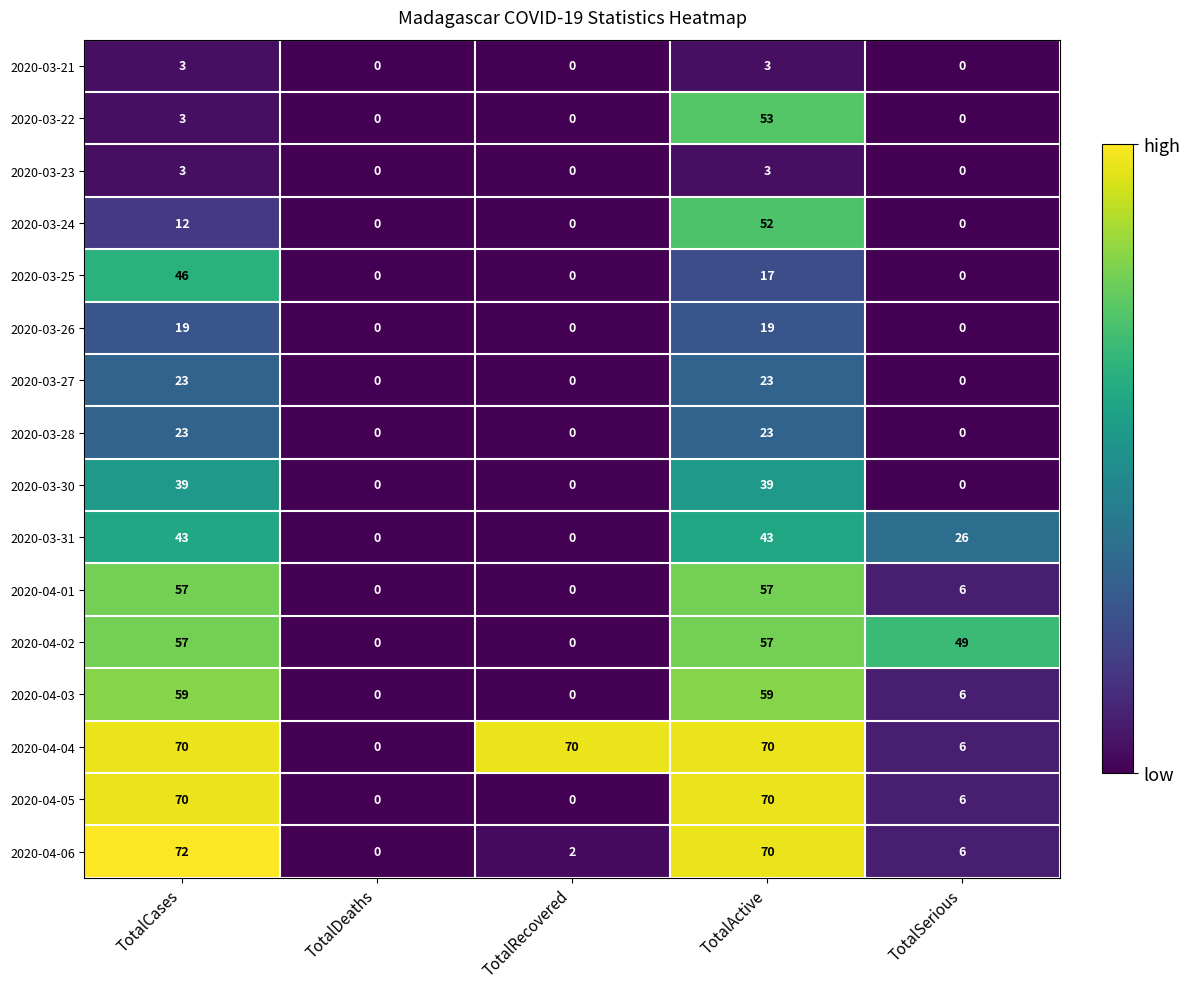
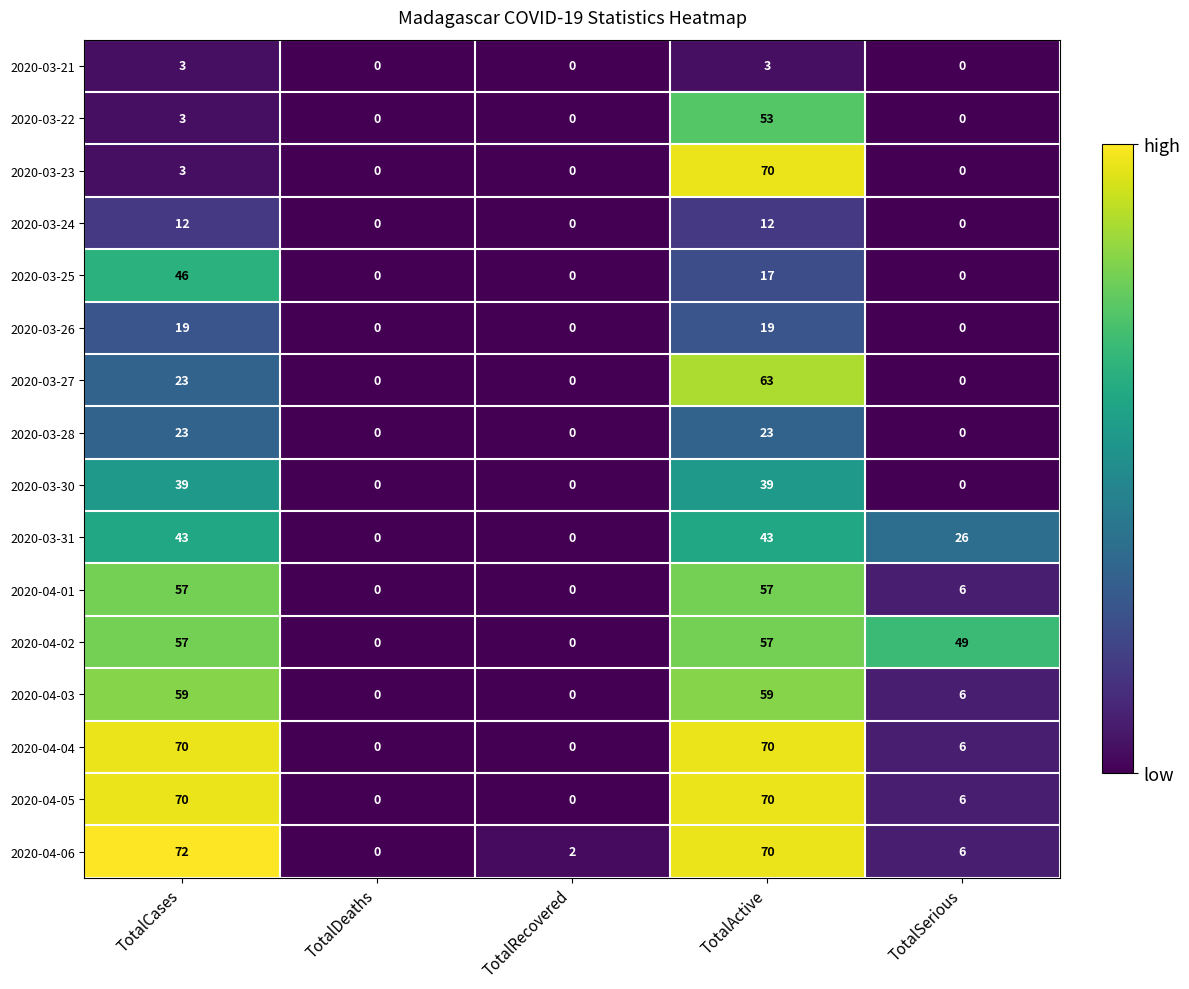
  {
    "2020-03-21": {
      "TotalCases": 3,
      "TotalDeaths": 0,
      "TotalRecovered": 0,
      "TotalActive": 3,
      "TotalSerious": 0
    },
    "2020-03-22": {
      "TotalCases": 3,
      "TotalDeaths": 0,
      "TotalRecovered": 0,
      "TotalActive": 53,
      "TotalSerious": 0
    },
    "2020-03-23": {
      "TotalCases": 3,
      "TotalDeaths": 0,
      "TotalRecovered": 0,
-     "TotalActive": 3,
+     "TotalActive": 70,
      "TotalSerious": 0
    },
    "2020-03-24": {
      "TotalCases": 12,
      "TotalDeaths": 0,
      "TotalRecovered": 0,
-     "TotalActive": 52,
+     "TotalActive": 12,
      "TotalSerious": 0
    },
    "2020-03-25": {
      "TotalCases": 46,
      "TotalDeaths": 0,
      "TotalRecovered": 0,
      "TotalActive": 17,
      "TotalSerious": 0
    },
    "2020-03-26": {
      "TotalCases": 19,
      "TotalDeaths": 0,
      "TotalRecovered": 0,
      "TotalActive": 19,
      "TotalSerious": 0
    },
    "2020-03-27": {
      "TotalCases": 23,
      "TotalDeaths": 0,
      "TotalRecovered": 0,
-     "TotalActive": 23,
+     "TotalActive": 63,
      "TotalSerious": 0
    },
    "2020-03-28": {
      "TotalCases": 23,
      "TotalDeaths": 0,
      "TotalRecovered": 0,
      "TotalActive": 23,
      "TotalSerious": 0
    },
    "2020-03-30": {
      "TotalCases": 39,
      "TotalDeaths": 0,
      "TotalRecovered": 0,
      "TotalActive": 39,
      "TotalSerious": 0
    },
    "2020-03-31": {
      "TotalCases": 43,
      "TotalDeaths": 0,
      "TotalRecovered": 0,
      "TotalActive": 43,
      "TotalSerious": 26
    },
    "2020-04-01": {
      "TotalCases": 57,
      "TotalDeaths": 0,
      "TotalRecovered": 0,
      "TotalActive": 57,
      "TotalSerious": 6
    },
    "2020-04-02": {
      "TotalCases": 57,
      "TotalDeaths": 0,
      "TotalRecovered": 0,
      "TotalActive": 57,
      "TotalSerious": 49
    },
    "2020-04-03": {
      "TotalCases": 59,
      "TotalDeaths": 0,
      "TotalRecovered": 0,
      "TotalActive": 59,
      "TotalSerious": 6
    },
    "2020-04-04": {
      "TotalCases": 70,
      "TotalDeaths": 0,
-     "TotalRecovered": 70,
+     "TotalRecovered": 0,
      "TotalActive": 70,
      "TotalSerious": 6
    },
    "2020-04-05": {
      "TotalCases": 70,
      "TotalDeaths": 0,
      "TotalRecovered": 0,
      "TotalActive": 70,
      "TotalSerious": 6
    },
    "2020-04-06": {
      "TotalCases": 72,
      "TotalDeaths": 0,
      "TotalRecovered": 2,
      "TotalActive": 70,
      "TotalSerious": 6
    }
  }
